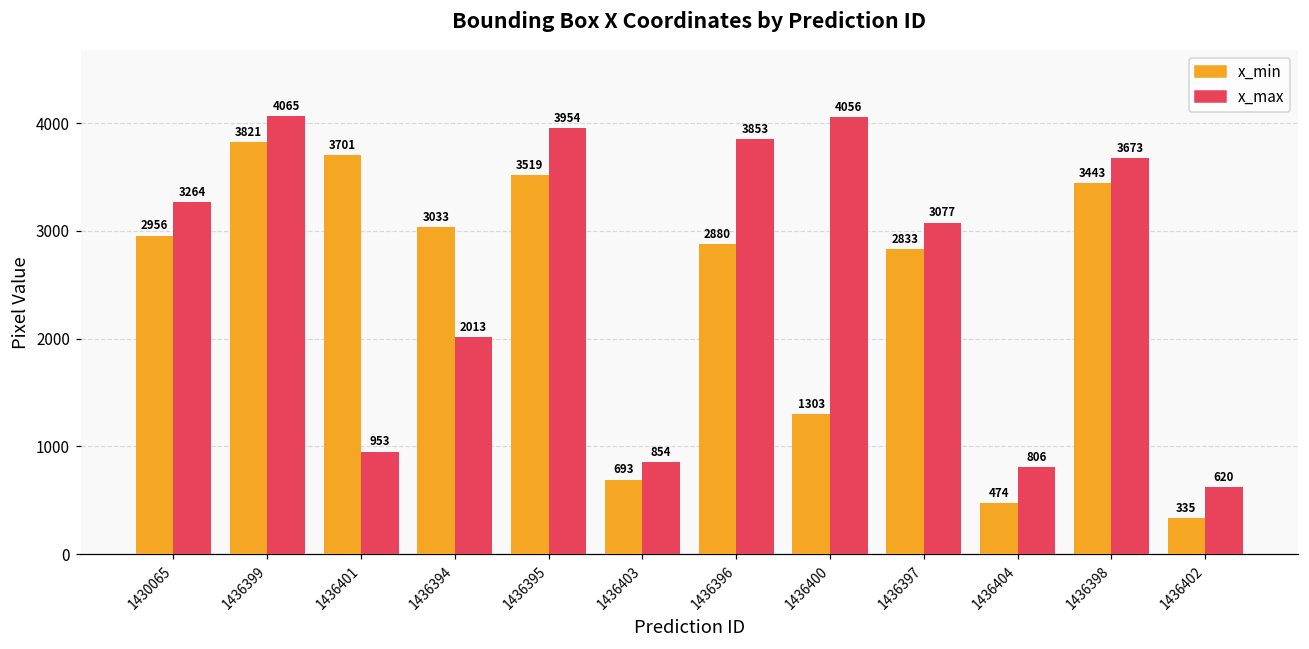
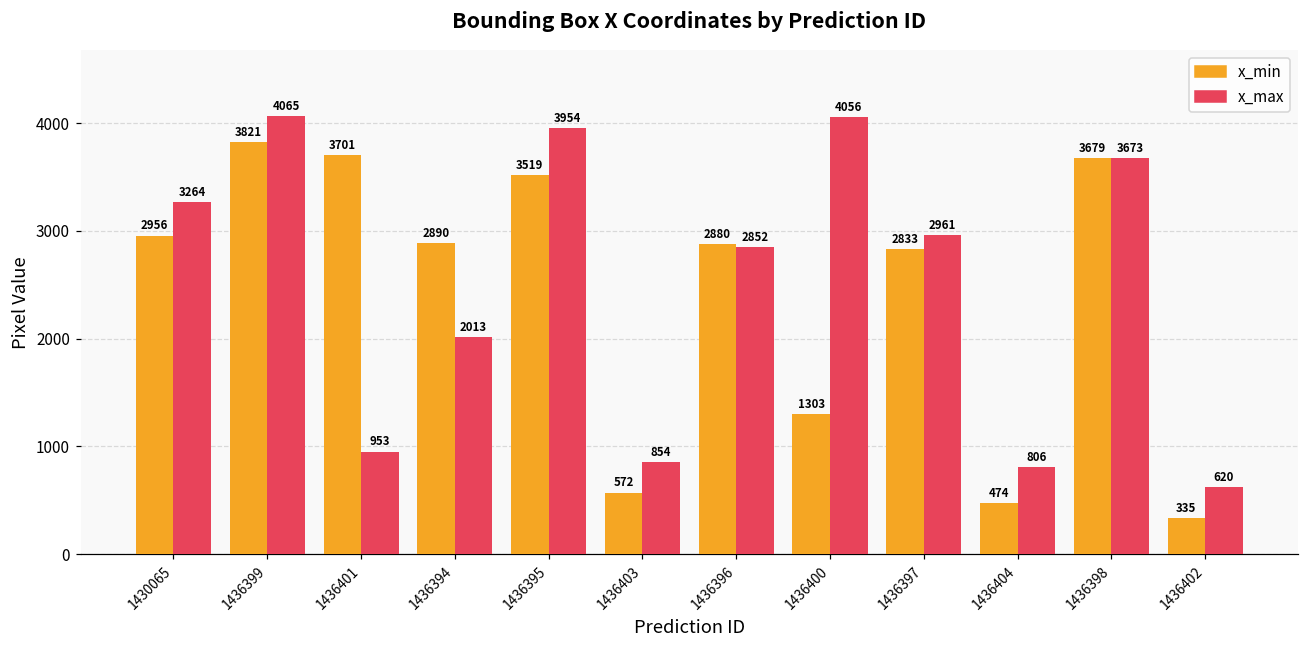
  {
    "x_min": {
      "1430065": 2956,
      "1436399": 3821,
      "1436401": 3701,
-     "1436394": 3033,
+     "1436394": 2890,
      "1436395": 3519,
-     "1436403": 693,
+     "1436403": 572,
      "1436396": 2880,
      "1436400": 1303,
      "1436397": 2833,
      "1436404": 474,
-     "1436398": 3443,
+     "1436398": 3679,
      "1436402": 335
    },
    "x_max": {
      "1430065": 3264,
      "1436399": 4065,
      "1436401": 953,
      "1436394": 2013,
      "1436395": 3954,
      "1436403": 854,
-     "1436396": 3853,
+     "1436396": 2852,
      "1436400": 4056,
-     "1436397": 3077,
+     "1436397": 2961,
      "1436404": 806,
      "1436398": 3673,
      "1436402": 620
    }
  }
